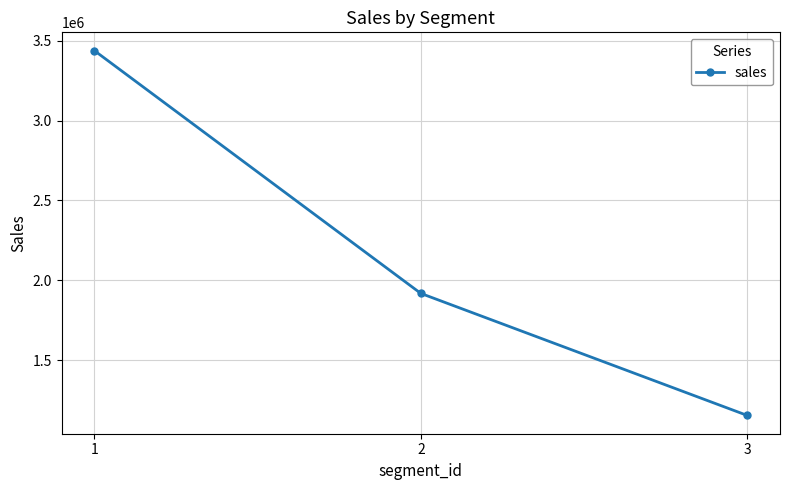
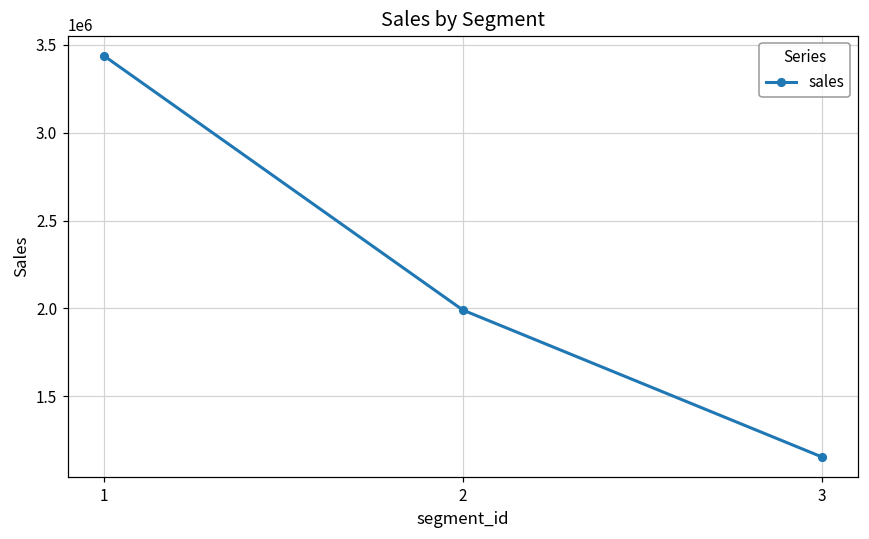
  {
    "1": 3440000,
-   "2": 1920000,
+   "2": 1990000,
    "3": 1150000
  }
